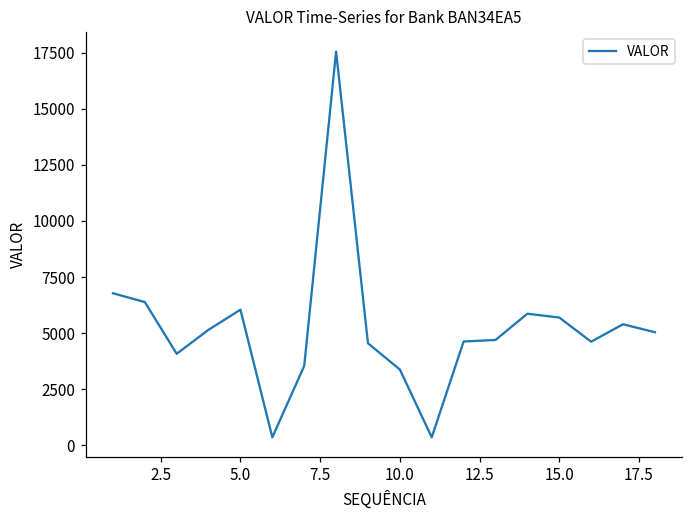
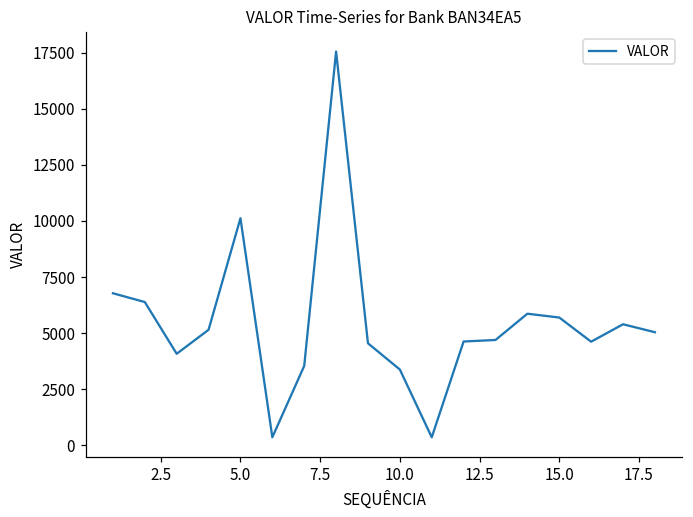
  {
-   "5.0": 6000,
+   "5.0": 10100,
    "10.0": 3400,
    "15.0": 5700
  }
